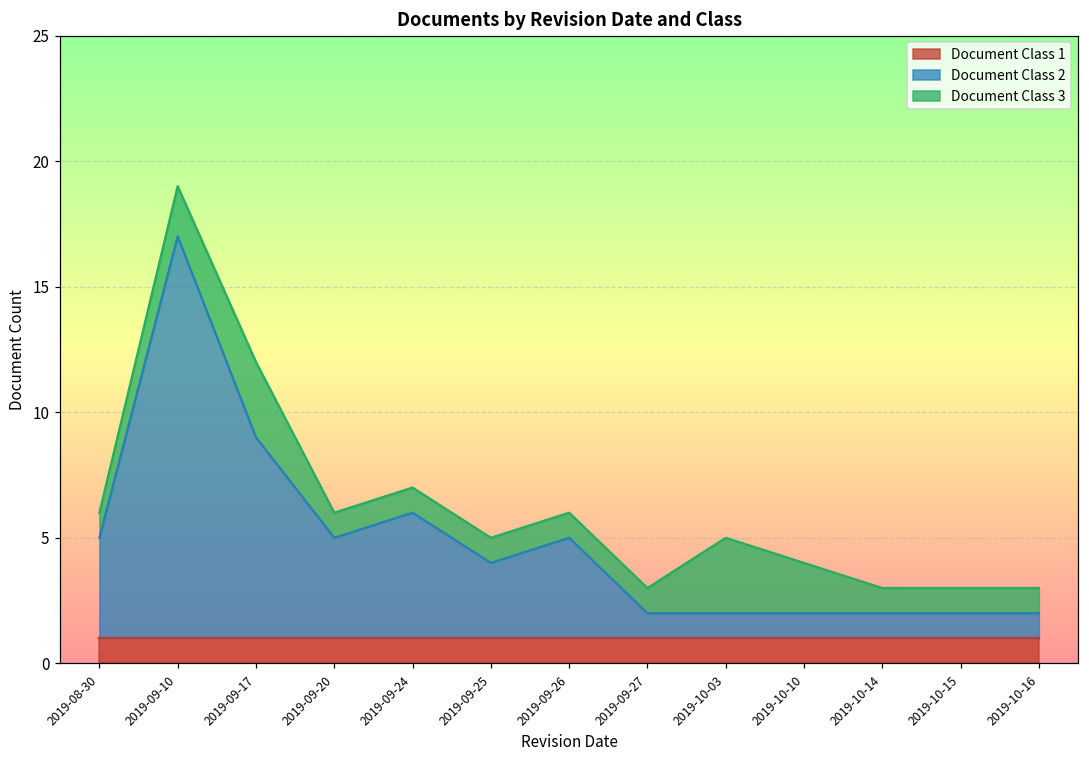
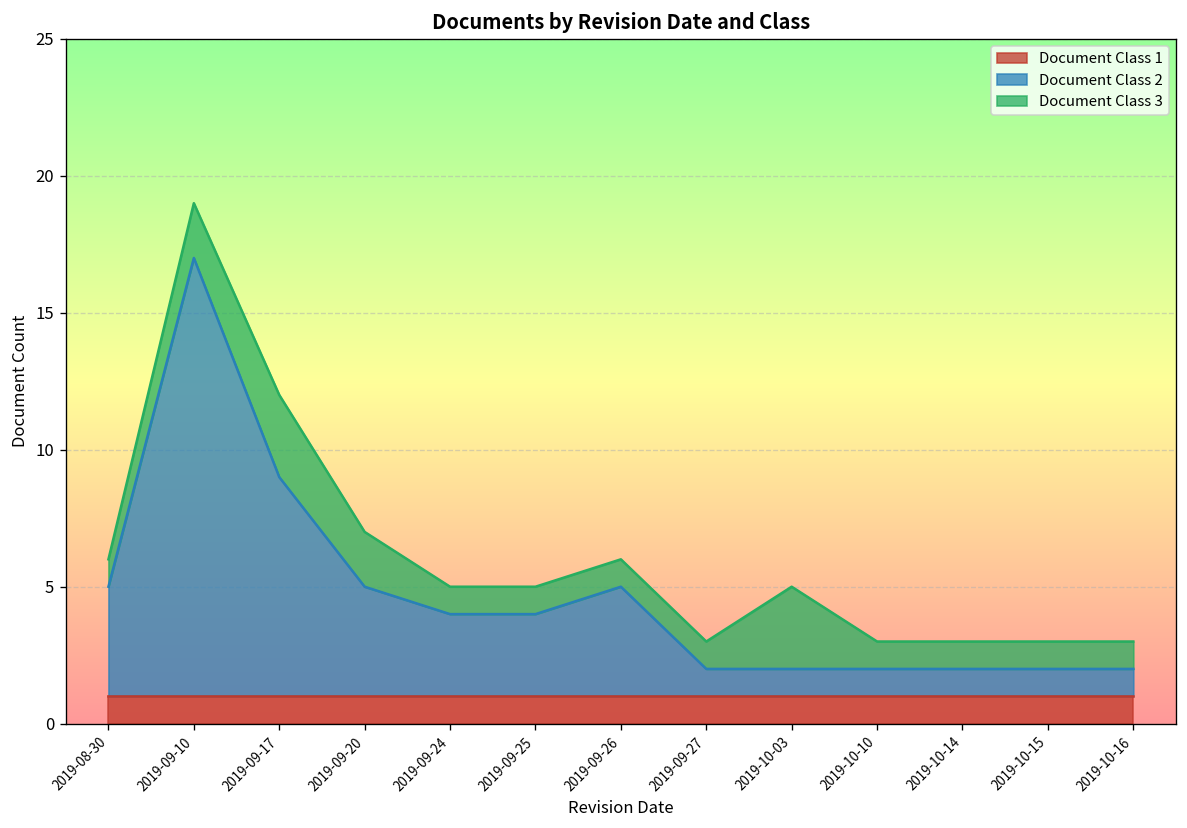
  {
    "Document Class 1": {
      "2019-08-30": 1.0,
      "2019-09-10": 1.0,
      "2019-09-17": 1.0,
      "2019-09-20": 1.0,
      "2019-09-24": 1.0,
      "2019-09-25": 1.0,
      "2019-09-26": 1.0,
      "2019-09-27": 1.0,
      "2019-10-03": 1.0,
      "2019-10-10": 1.0,
      "2019-10-14": 1.0,
      "2019-10-15": 1.0,
      "2019-10-16": 1.0
    },
    "Document Class 2": {
-     "2019-09-24": 6.0
+     "2019-09-24": 4.0
    },
    "Document Class 3": {
-     "2019-09-20": 1,
+     "2019-09-20": 2,
      "2019-09-24": 1,
-     "2019-10-10": 2
+     "2019-10-10": 1
    }
  }
